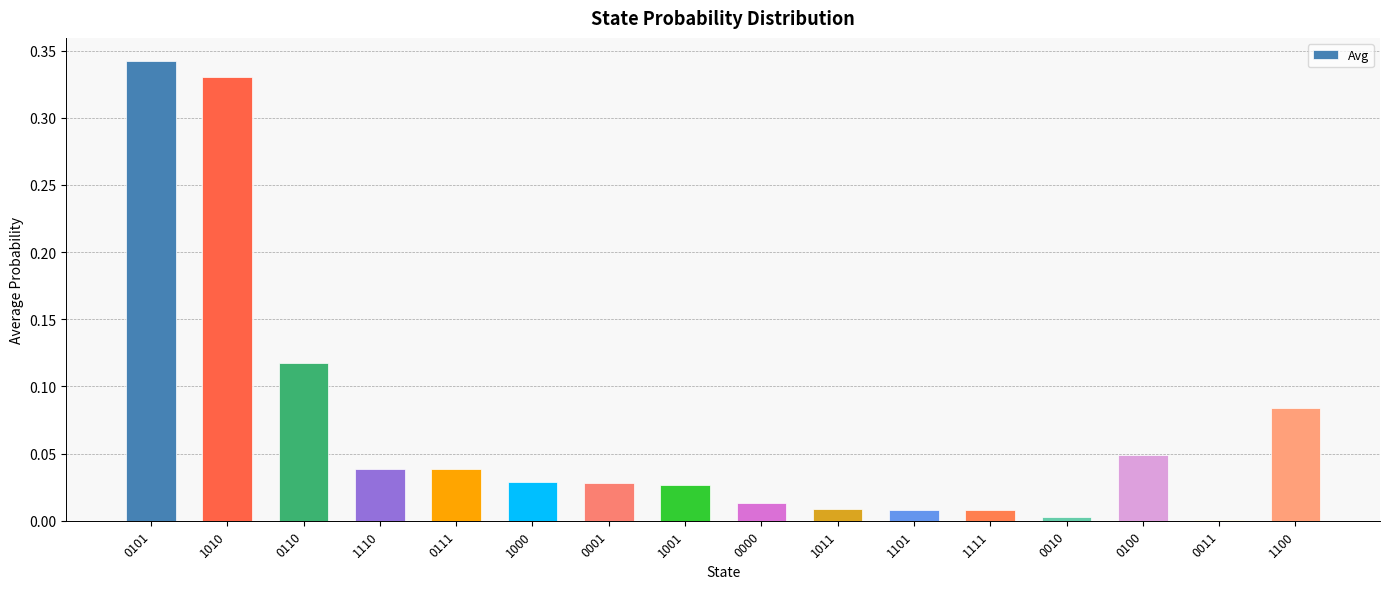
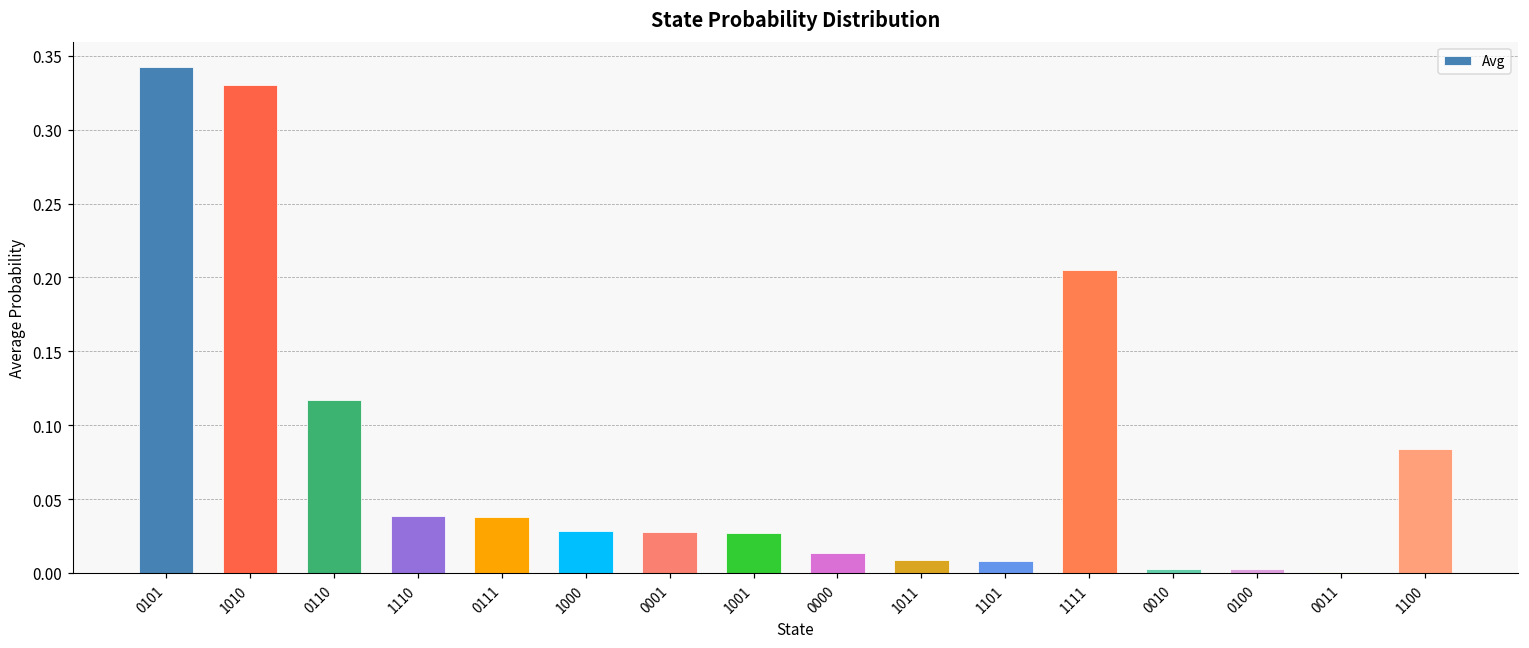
  {
    "0101": 0.342,
    "1010": 0.330,
    "0110": 0.117,
    "1110": 0.039,
    "0111": 0.038,
    "1000": 0.029,
    "0001": 0.028,
    "1001": 0.027,
    "0000": 0.013,
    "1011": 0.008,
    "1101": 0.008,
-   "1111": 0.008,
+   "1111": 0.205,
    "0010": 0.003,
-   "0100": 0.049,
+   "0100": 0.003,
    "1100": 0.084
  }
